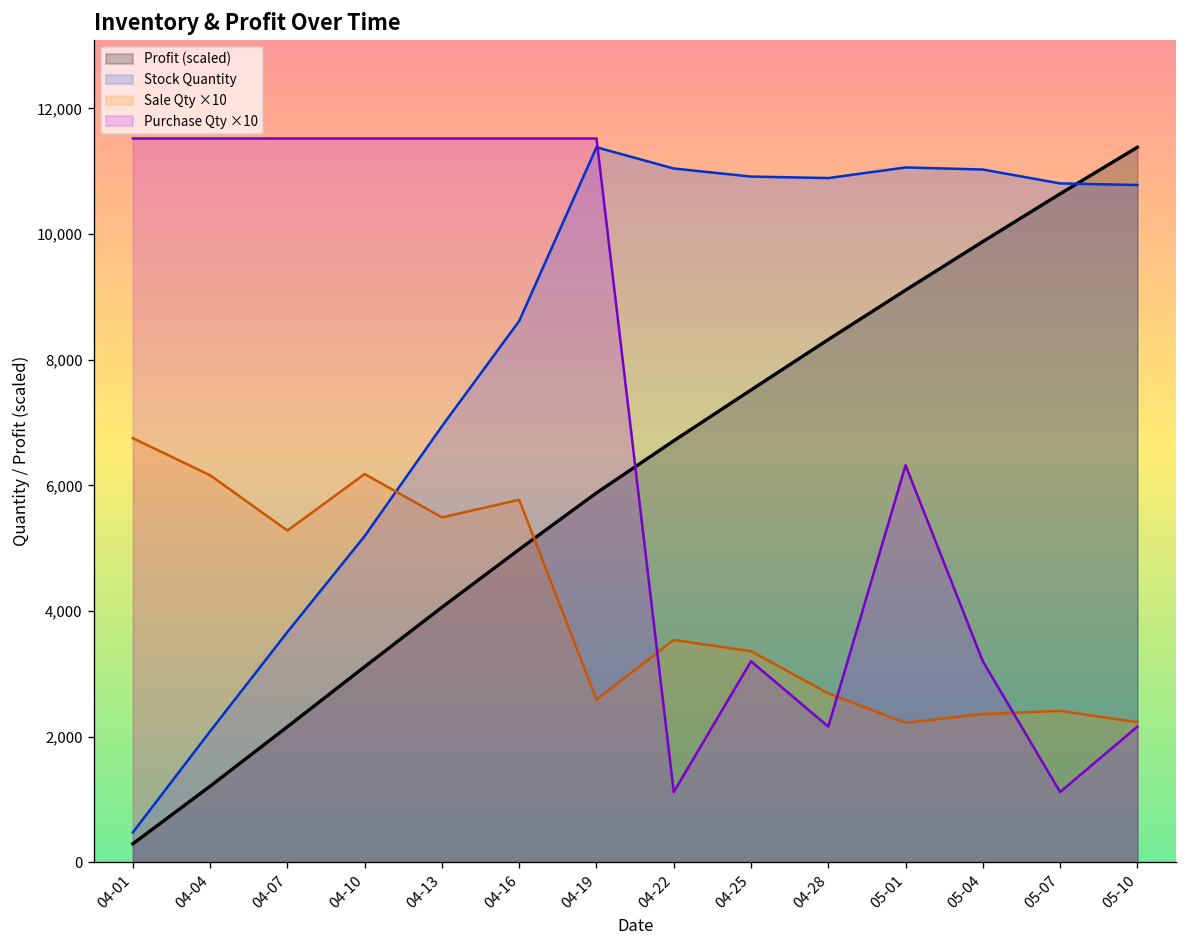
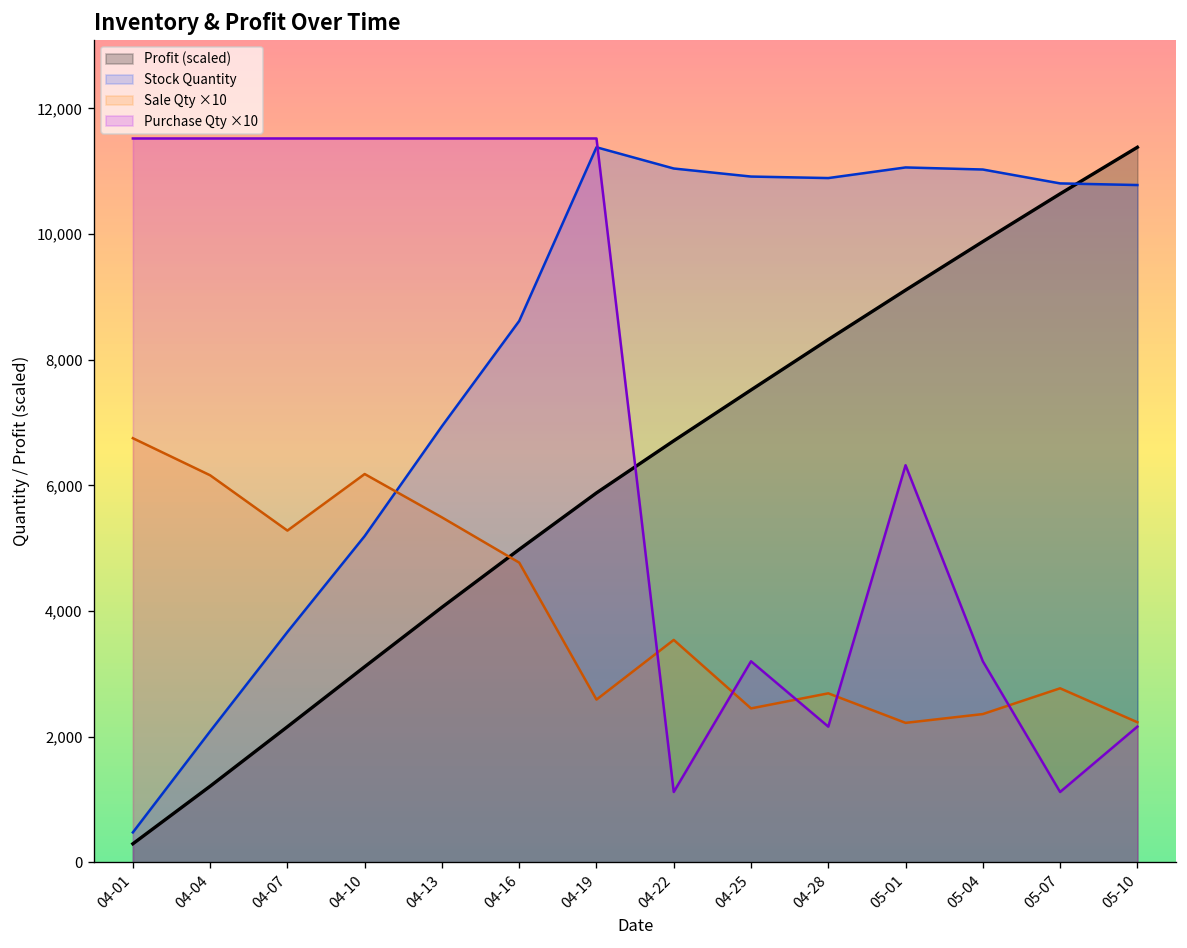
  {
    "Sale Qty ×10": {
      "04-01": "6,800",
      "04-04": "6,200",
      "04-07": "5,300",
      "04-10": "6,200",
      "04-13": "5,500",
-     "04-16": "5,800",
+     "04-16": "4,800",
      "04-19": "2,600",
      "04-22": "3,500",
-     "04-25": "3,400",
+     "04-25": "2,500",
      "04-28": "2,700",
      "05-01": "2,200",
      "05-04": "2,400",
-     "05-07": "2,400",
+     "05-07": "2,800",
      "05-10": "2,200"
    }
  }
